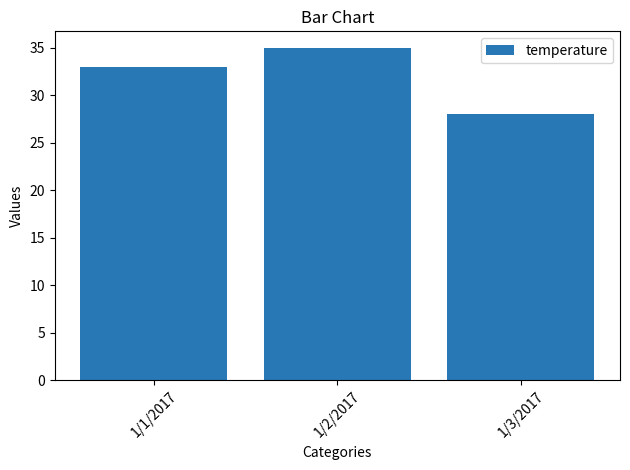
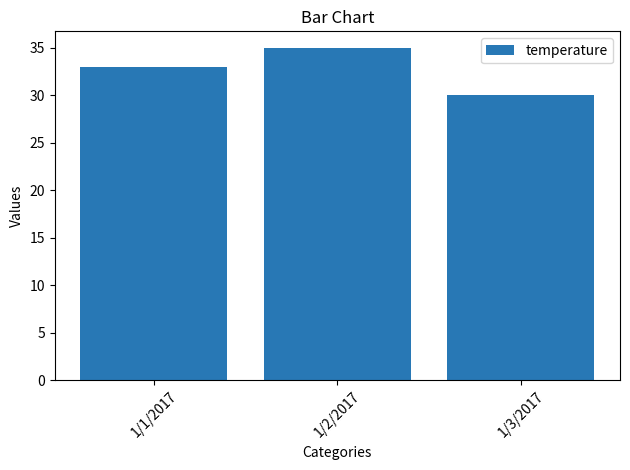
  {
    "1/1/2017": 33,
    "1/2/2017": 35,
-   "1/3/2017": 28
+   "1/3/2017": 30
  }
